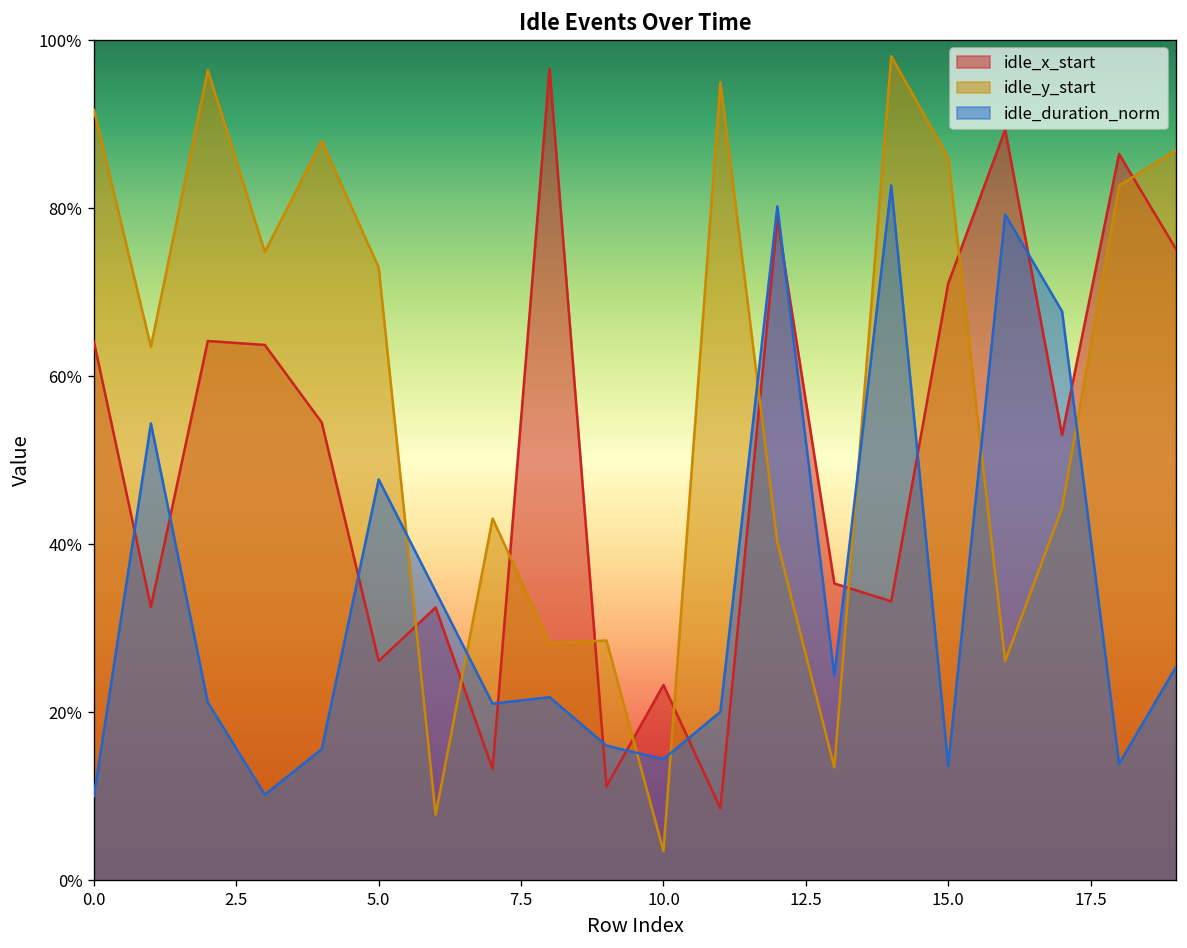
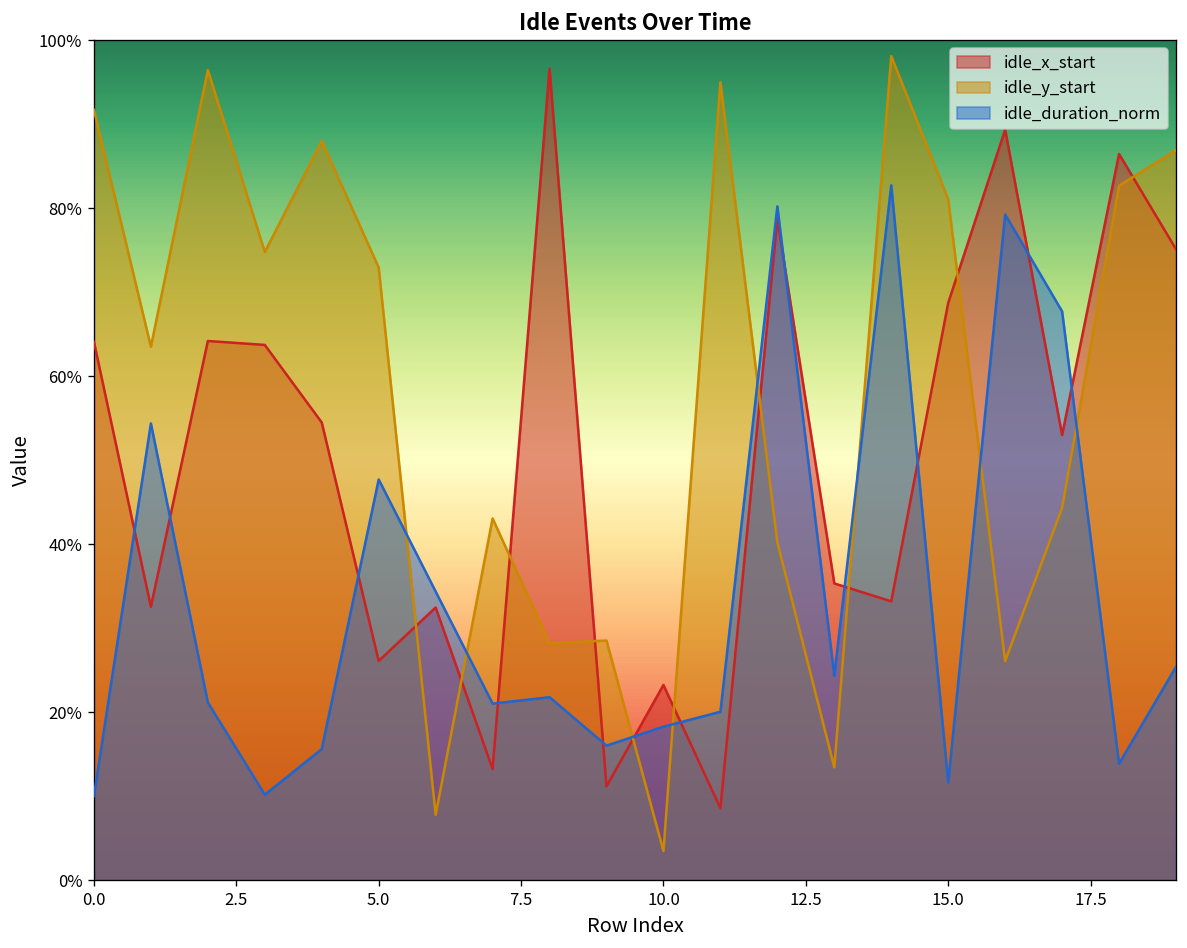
  {
    "idle_x_start": {
      "0.0": "64%",
      "5.0": "26%",
      "10.0": "23%",
-     "15.0": "71%"
+     "15.0": "69%"
    },
    "idle_y_start": {
      "0.0": "92%",
      "5.0": "73%",
      "10.0": "4%",
-     "15.0": "86%"
+     "15.0": "81%"
    },
    "idle_duration_norm": {
      "0.0": "10%",
      "5.0": "48%",
-     "10.0": "14%",
-     "15.0": "14%"
+     "10.0": "18%",
+     "15.0": "12%"
    }
  }
